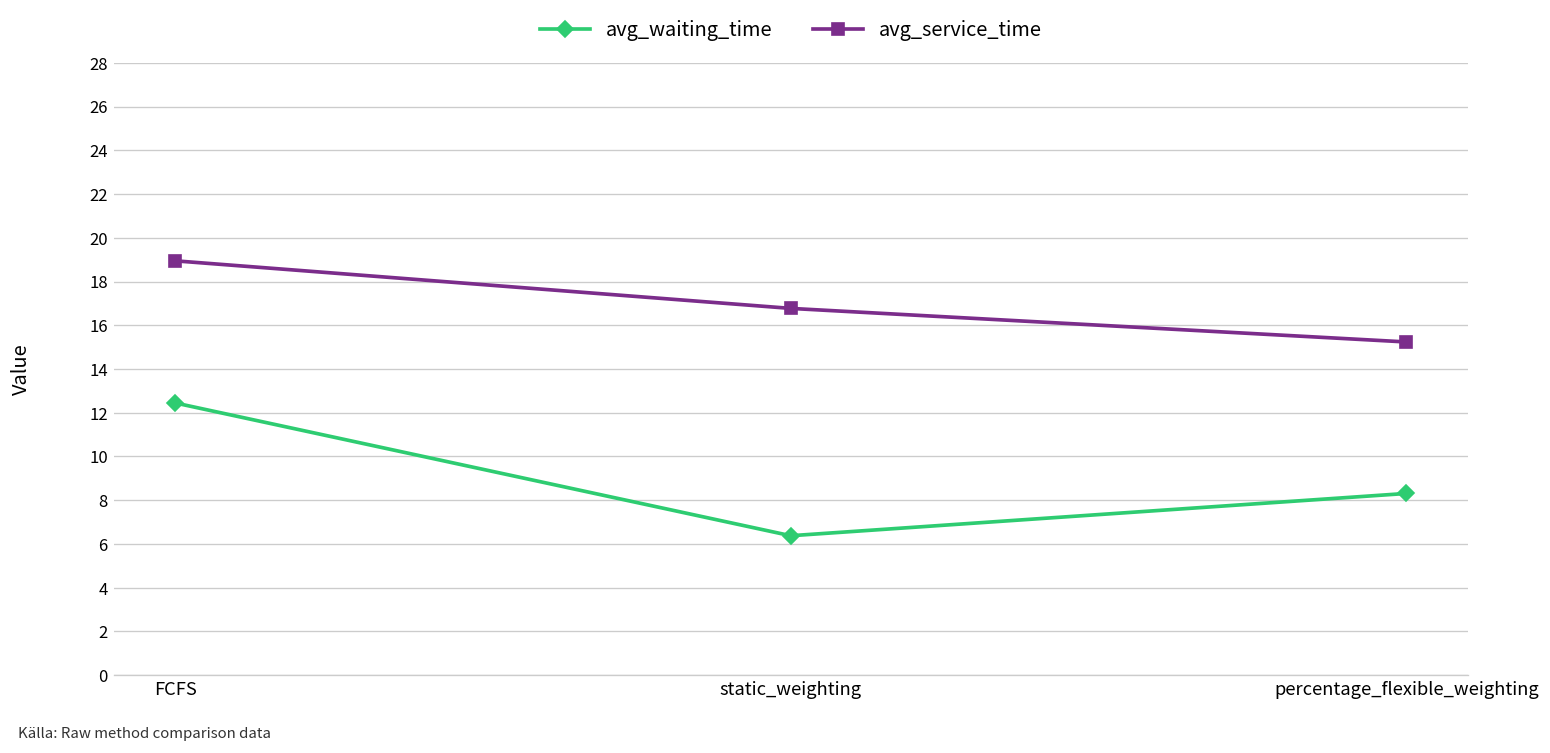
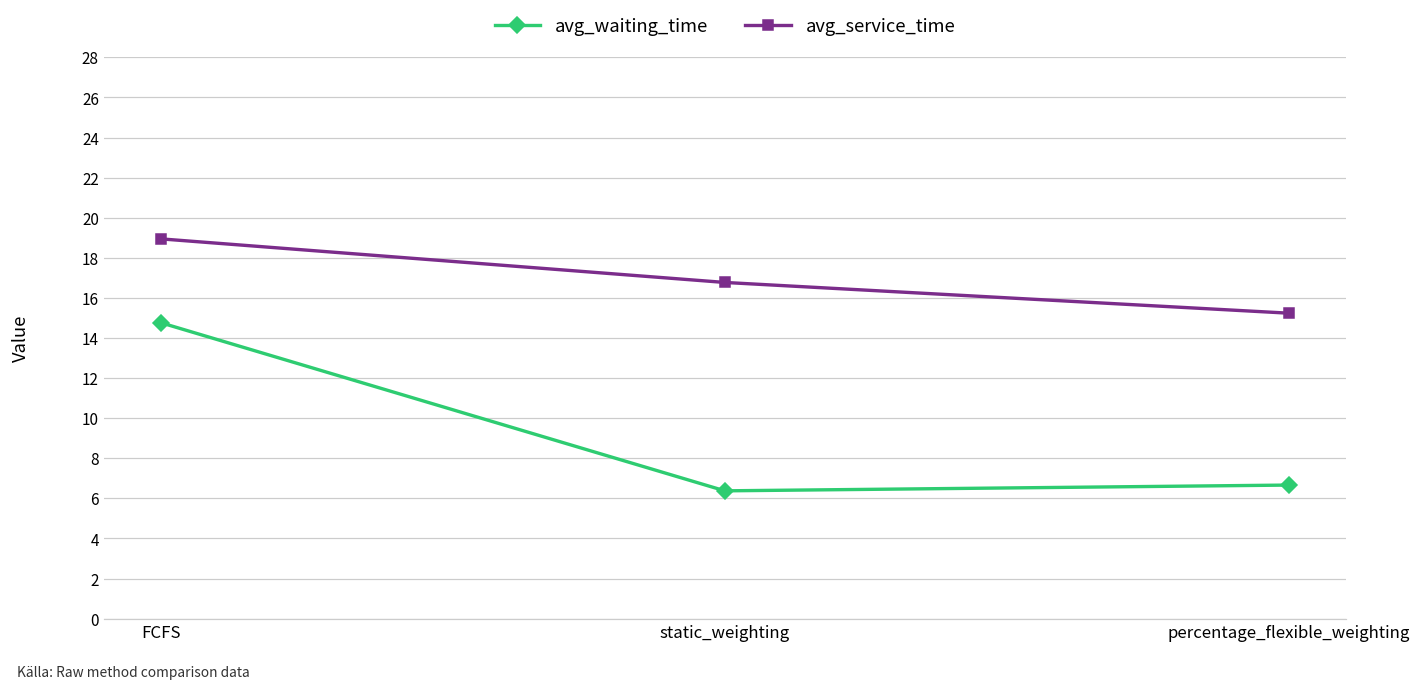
  {
    "avg_waiting_time": {
-     "FCFS": 12.4,
+     "FCFS": 14.8,
      "static_weighting": 6.4,
-     "percentage_flexible_weighting": 8.3
+     "percentage_flexible_weighting": 6.7
    },
    "avg_service_time": {
      "FCFS": 18.9,
      "static_weighting": 16.8,
      "percentage_flexible_weighting": 15.2
    }
  }
